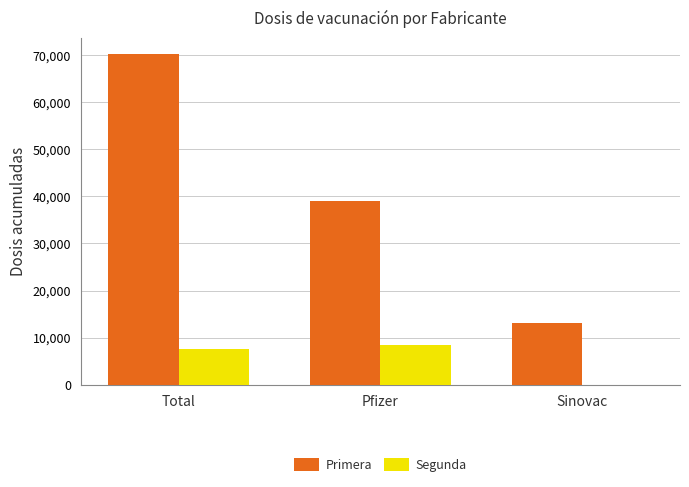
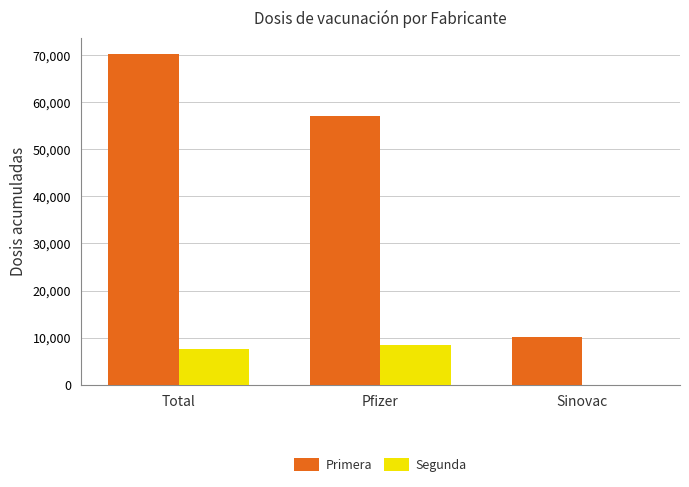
  {
    "Primera": {
      "Total": "70,000",
-     "Pfizer": "39,000",
-     "Sinovac": "13,000"
+     "Pfizer": "57,000",
+     "Sinovac": "10,000"
    },
    "Segunda": {
      "Total": "7,000",
      "Pfizer": "8,000",
      "Sinovac": "0"
    }
  }
